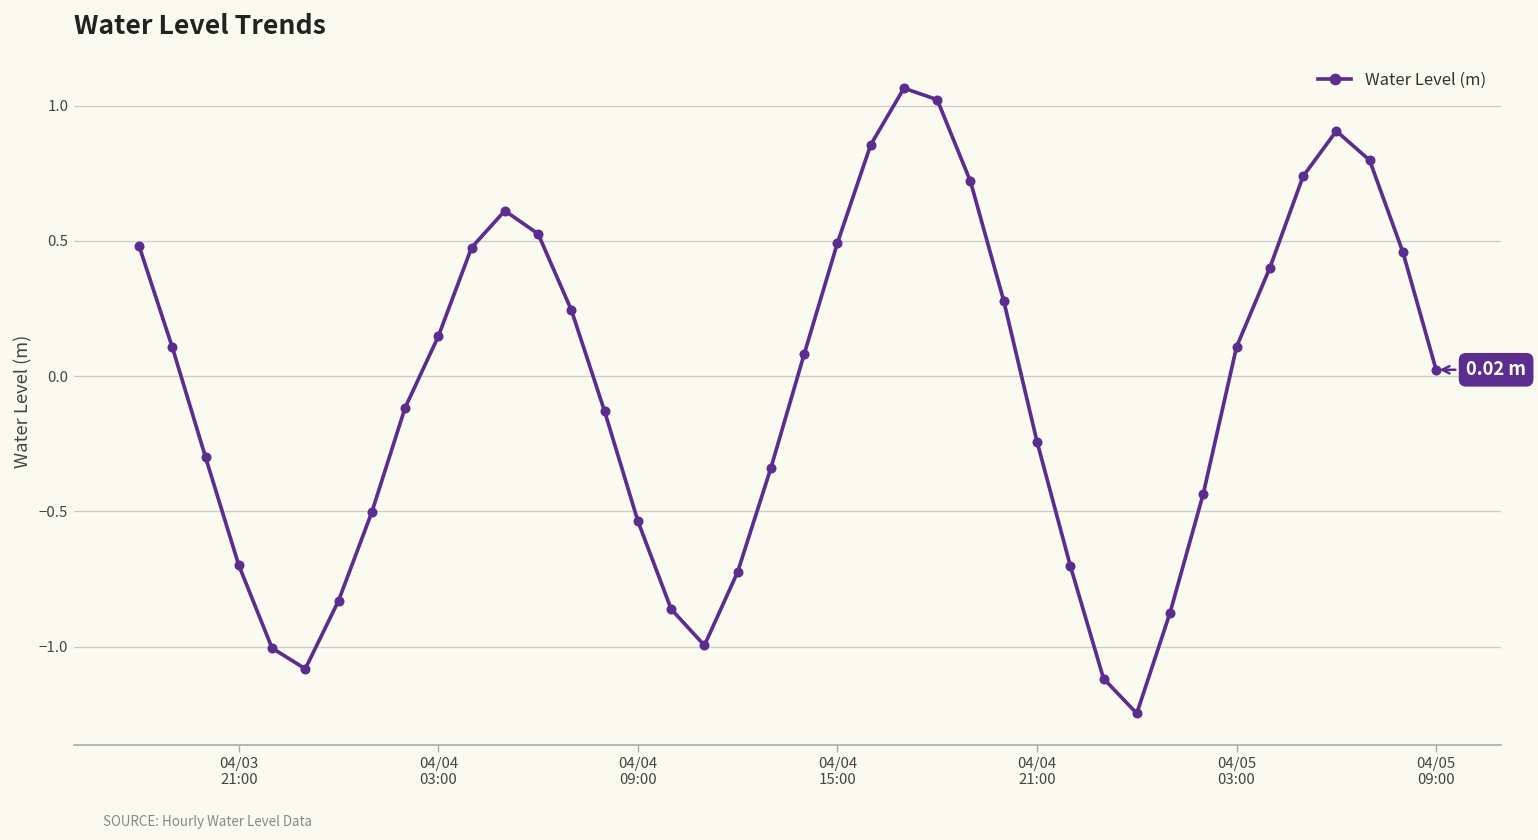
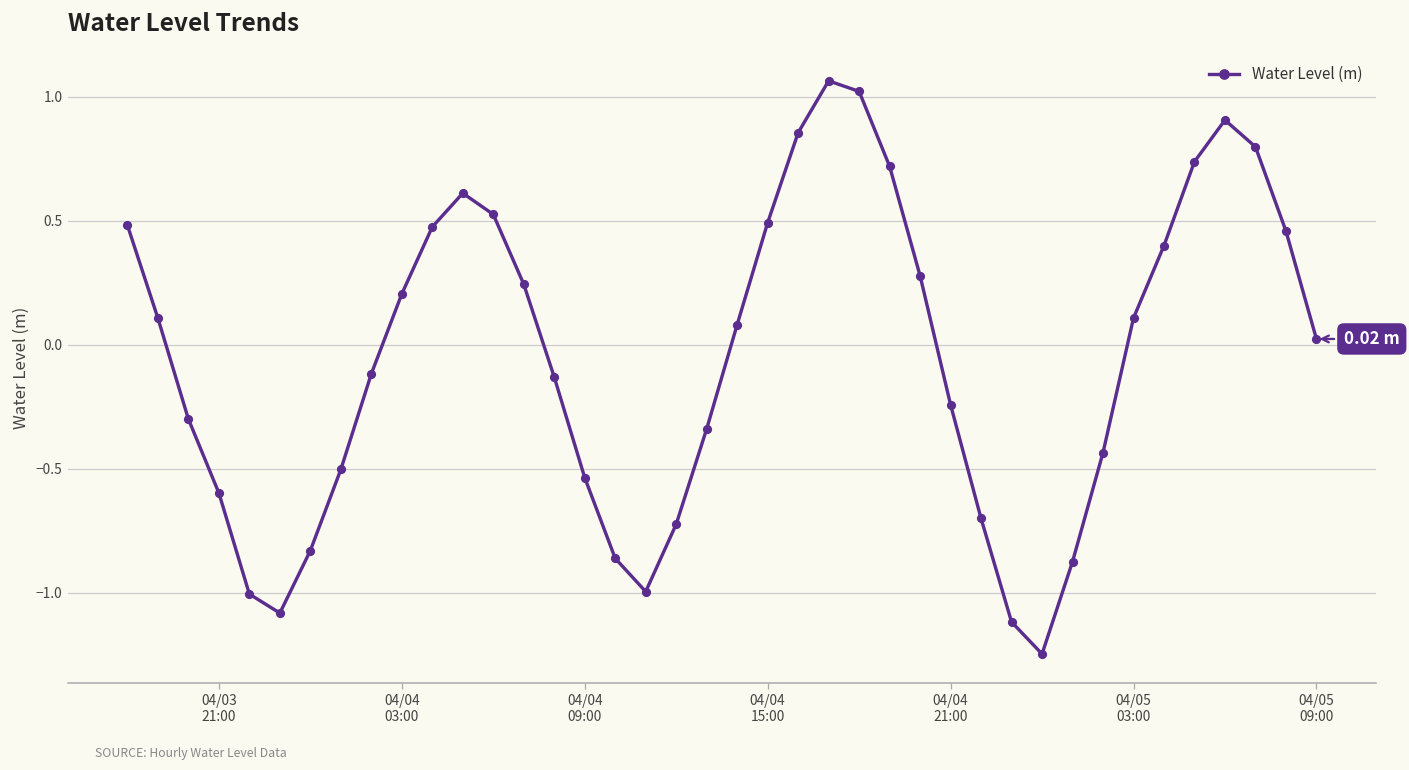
  {
-   "04/03 21:00": -0.70,
-   "04/04 03:00": 0.15,
+   "04/03 21:00": -0.60,
+   "04/04 03:00": 0.21,
    "04/04 09:00": -0.54,
    "04/04 15:00": 0.49,
    "04/04 21:00": -0.24,
    "04/05 03:00": 0.11
  }
